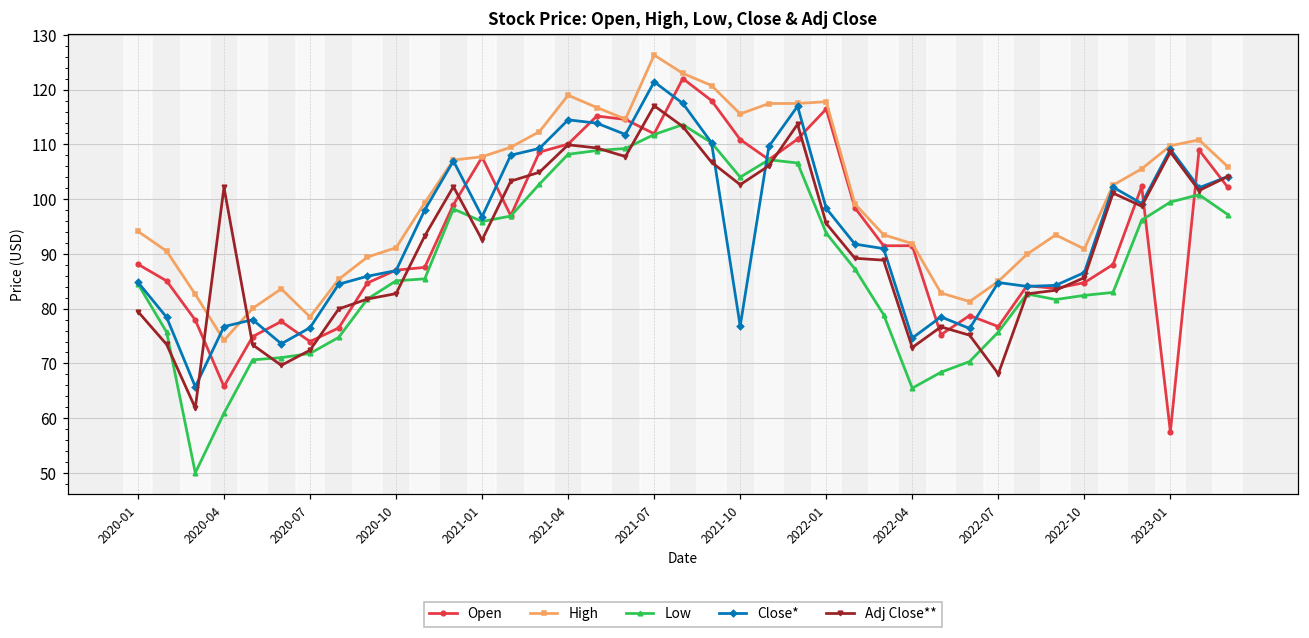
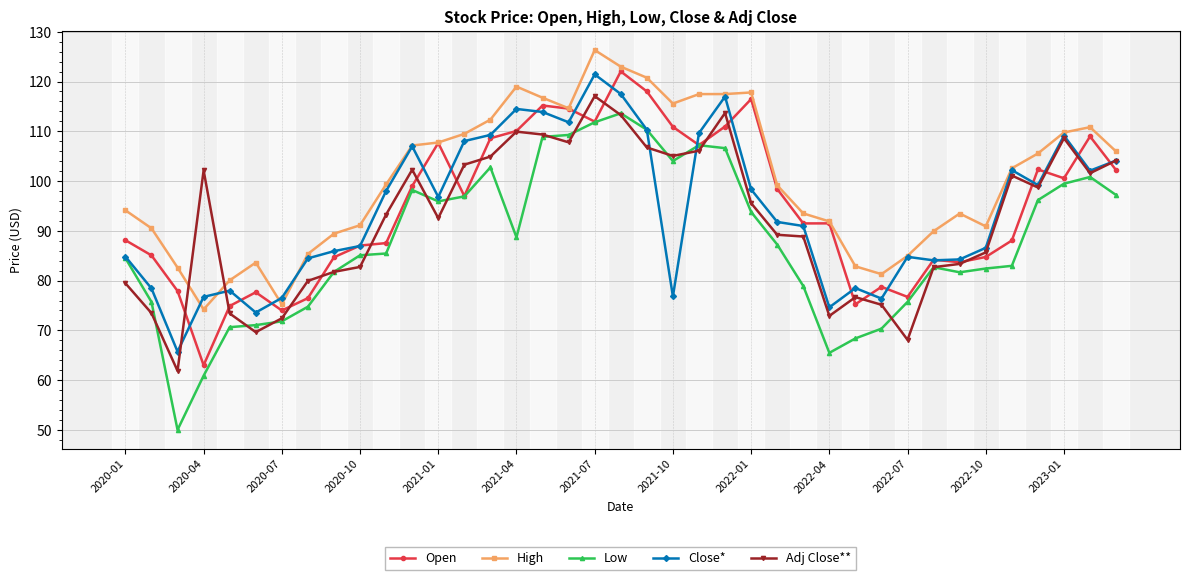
  {
    "Open": {
      "2020-01": 88,
-     "2020-04": 66,
+     "2020-04": 63,
      "2020-07": 74,
      "2021-10": 111,
      "2022-01": 116,
      "2022-07": 77,
      "2022-10": 85,
-     "2023-01": 58
+     "2023-01": 101
    },
    "High": {
      "2020-01": 94,
      "2020-04": 74,
-     "2020-07": 78,
+     "2020-07": 75,
      "2020-10": 91,
      "2021-04": 119,
      "2021-07": 126,
      "2021-10": 116,
      "2022-01": 118,
      "2022-10": 91,
      "2023-01": 110
    },
    "Low": {
      "2020-04": 61,
      "2020-07": 72,
      "2020-10": 85,
      "2021-01": 96,
-     "2021-04": 108,
+     "2021-04": 89,
      "2021-10": 104,
      "2022-01": 94,
      "2022-04": 65,
      "2022-07": 76,
      "2022-10": 82,
      "2023-01": 99
    },
    "Close*": {
      "2020-04": 77,
      "2020-07": 77,
      "2021-01": 97,
      "2021-04": 114,
      "2021-07": 121,
      "2021-10": 77,
      "2022-01": 98,
      "2022-04": 75,
      "2022-10": 87,
      "2023-01": 109
    },
    "Adj Close**": {
      "2020-01": 79,
      "2020-04": 102,
      "2020-07": 72,
      "2020-10": 83,
      "2021-01": 93,
      "2021-07": 117,
-     "2021-10": 103,
+     "2021-10": 105,
      "2022-01": 96,
      "2022-04": 73,
      "2022-07": 68,
      "2022-10": 86,
      "2023-01": 109
    }
  }
